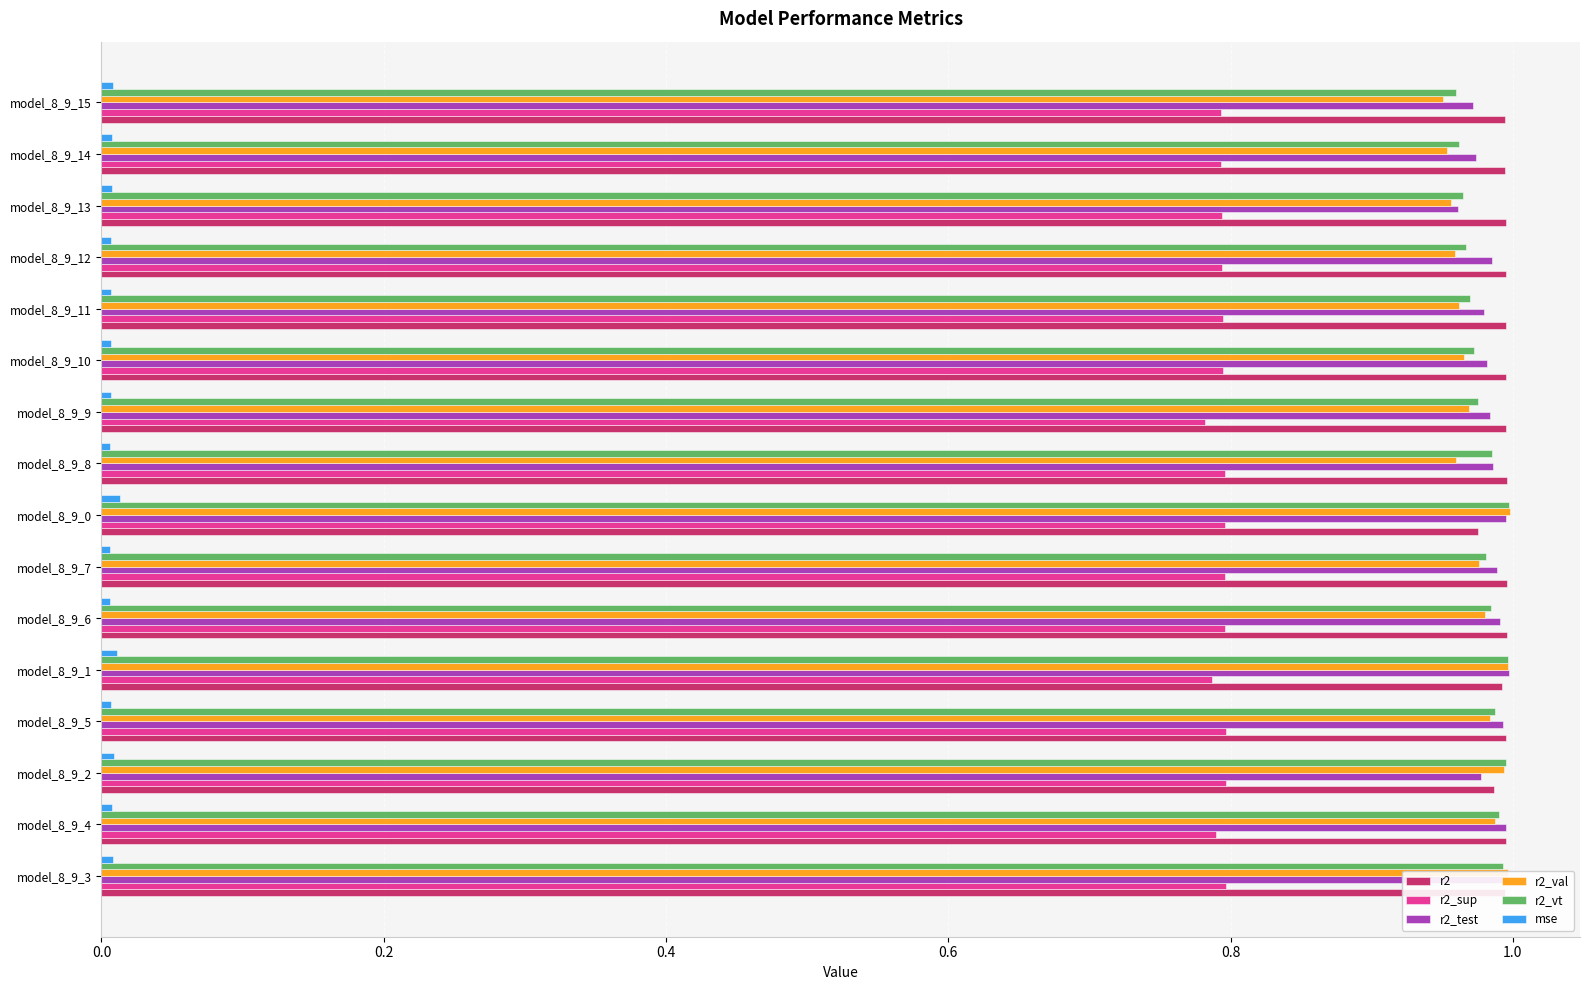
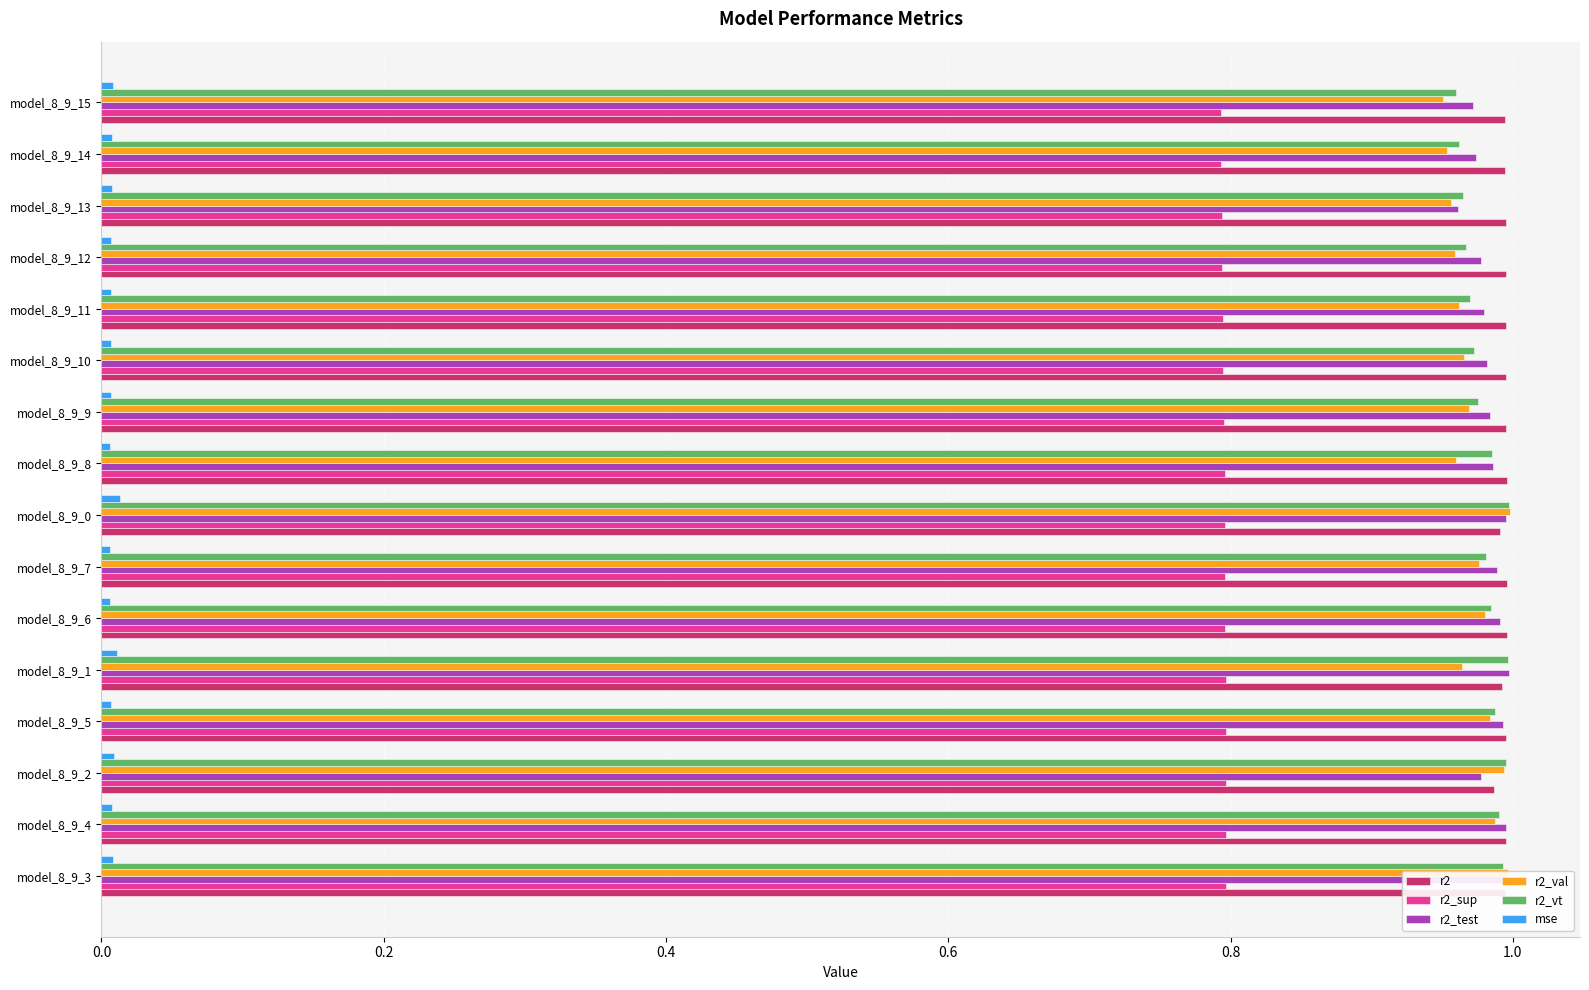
  {
    "r2": {
      "model_8_9_15": 0.994,
      "model_8_9_14": 0.995,
      "model_8_9_13": 0.995,
      "model_8_9_12": 0.995,
      "model_8_9_11": 0.995,
      "model_8_9_10": 0.995,
      "model_8_9_9": 0.995,
      "model_8_9_8": 0.996,
-     "model_8_9_0": 0.975,
+     "model_8_9_0": 0.991,
      "model_8_9_7": 0.996,
      "model_8_9_6": 0.996,
      "model_8_9_1": 0.992,
      "model_8_9_5": 0.995,
      "model_8_9_2": 0.987,
      "model_8_9_4": 0.995
    },
    "r2_sup": {
      "model_8_9_15": 0.793,
      "model_8_9_14": 0.794,
      "model_8_9_13": 0.794,
      "model_8_9_12": 0.794,
      "model_8_9_11": 0.795,
      "model_8_9_10": 0.795,
-     "model_8_9_9": 0.782,
+     "model_8_9_9": 0.795,
      "model_8_9_8": 0.796,
      "model_8_9_0": 0.796,
      "model_8_9_7": 0.796,
      "model_8_9_6": 0.796,
-     "model_8_9_1": 0.787,
+     "model_8_9_1": 0.796,
      "model_8_9_5": 0.797,
      "model_8_9_2": 0.797,
-     "model_8_9_4": 0.790,
+     "model_8_9_4": 0.797,
      "model_8_9_3": 0.797
    },
    "r2_test": {
      "model_8_9_15": 0.972,
      "model_8_9_14": 0.974,
      "model_8_9_13": 0.961,
-     "model_8_9_12": 0.985,
+     "model_8_9_12": 0.977,
      "model_8_9_11": 0.979,
      "model_8_9_10": 0.982,
      "model_8_9_9": 0.984,
      "model_8_9_8": 0.986,
      "model_8_9_0": 0.995,
      "model_8_9_7": 0.989,
      "model_8_9_6": 0.991,
      "model_8_9_1": 0.997,
      "model_8_9_5": 0.993,
      "model_8_9_2": 0.978,
      "model_8_9_4": 0.995
    },
    "r2_val": {
      "model_8_9_15": 0.951,
      "model_8_9_14": 0.953,
      "model_8_9_13": 0.956,
      "model_8_9_12": 0.959,
      "model_8_9_11": 0.962,
      "model_8_9_10": 0.965,
      "model_8_9_9": 0.969,
      "model_8_9_8": 0.960,
      "model_8_9_0": 0.998,
      "model_8_9_7": 0.976,
      "model_8_9_6": 0.980,
-     "model_8_9_1": 0.996,
+     "model_8_9_1": 0.964,
      "model_8_9_5": 0.984,
      "model_8_9_2": 0.994,
      "model_8_9_4": 0.988
    },
    "r2_vt": {
      "model_8_9_15": 0.960,
      "model_8_9_14": 0.962,
      "model_8_9_13": 0.964,
      "model_8_9_12": 0.967,
      "model_8_9_11": 0.969,
      "model_8_9_10": 0.972,
      "model_8_9_9": 0.975,
      "model_8_9_8": 0.985,
      "model_8_9_0": 0.997,
      "model_8_9_7": 0.981,
      "model_8_9_6": 0.984,
      "model_8_9_1": 0.997,
      "model_8_9_5": 0.987,
      "model_8_9_2": 0.995,
      "model_8_9_4": 0.990,
      "model_8_9_3": 0.993
    },
    "mse": {
      "model_8_9_15": 0.008,
      "model_8_9_14": 0.008,
      "model_8_9_13": 0.007,
      "model_8_9_12": 0.007,
      "model_8_9_11": 0.007,
      "model_8_9_10": 0.007,
      "model_8_9_9": 0.006,
      "model_8_9_8": 0.006,
      "model_8_9_0": 0.013,
      "model_8_9_7": 0.006,
      "model_8_9_6": 0.006,
      "model_8_9_1": 0.011,
      "model_8_9_5": 0.007,
      "model_8_9_2": 0.009,
      "model_8_9_4": 0.007,
      "model_8_9_3": 0.008
    }
  }
